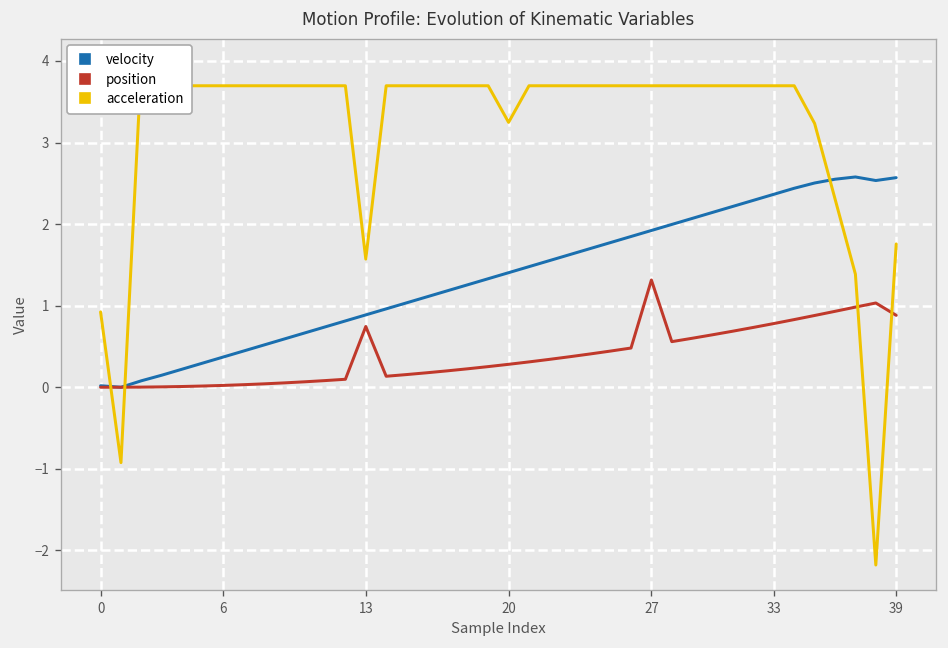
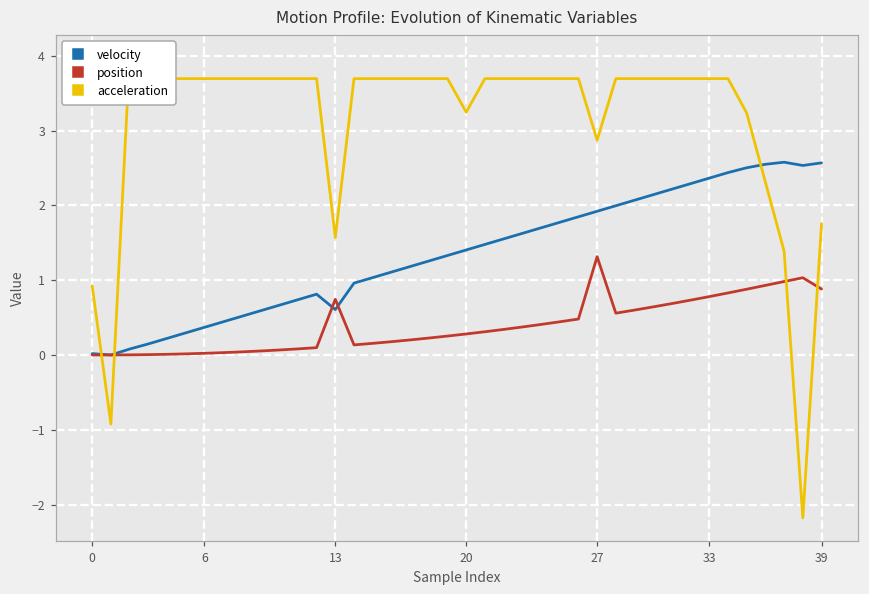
  {
    "velocity": {
      "6": 0.4,
-     "13": 0.9,
+     "13": 0.6,
      "20": 1.4,
      "27": 1.9,
      "33": 2.4,
      "39": 2.6
    },
    "position": {
      "6": 0.0,
      "13": 0.7,
      "20": 0.3,
      "27": 1.3,
      "33": 0.8,
      "39": 0.9
    },
    "acceleration": {
      "0": 0.9,
      "6": 3.7,
      "13": 1.6,
      "20": 3.2,
-     "27": 3.7,
+     "27": 2.9,
      "33": 3.7,
      "39": 1.8
    }
  }
